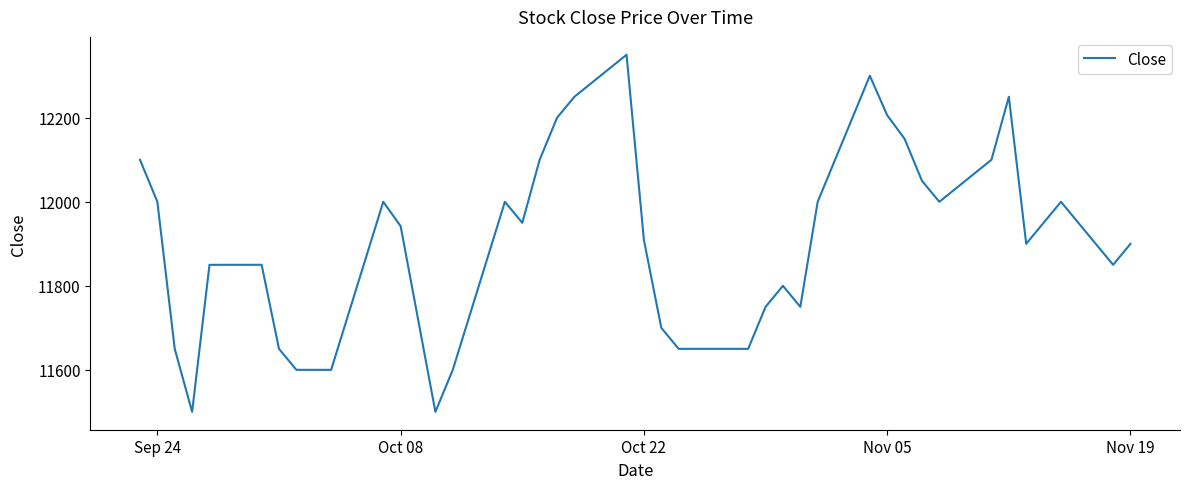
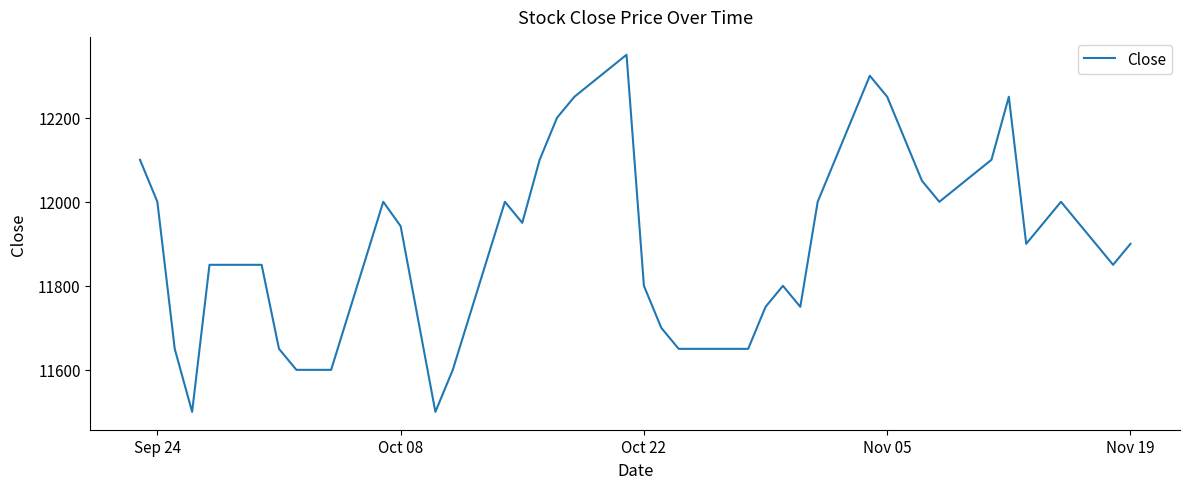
  {
    "Sep 24": 12000,
    "Oct 08": 11940,
-   "Oct 22": 11910,
-   "Nov 05": 12210,
+   "Oct 22": 11800,
+   "Nov 05": 12250,
    "Nov 19": 11900
  }
